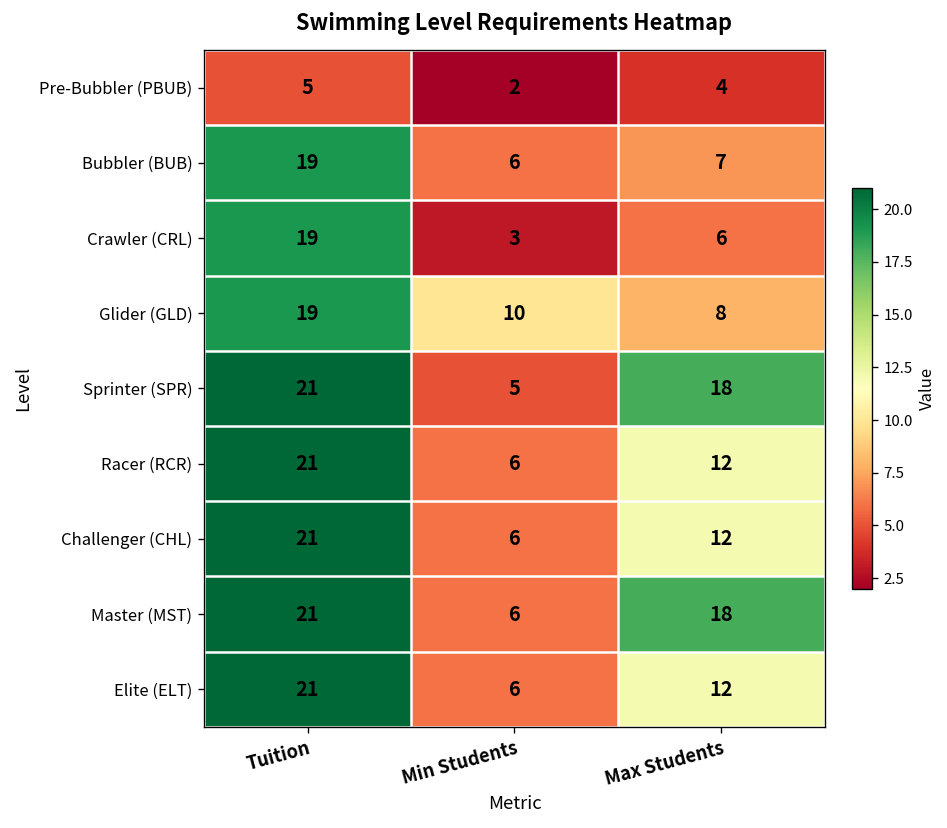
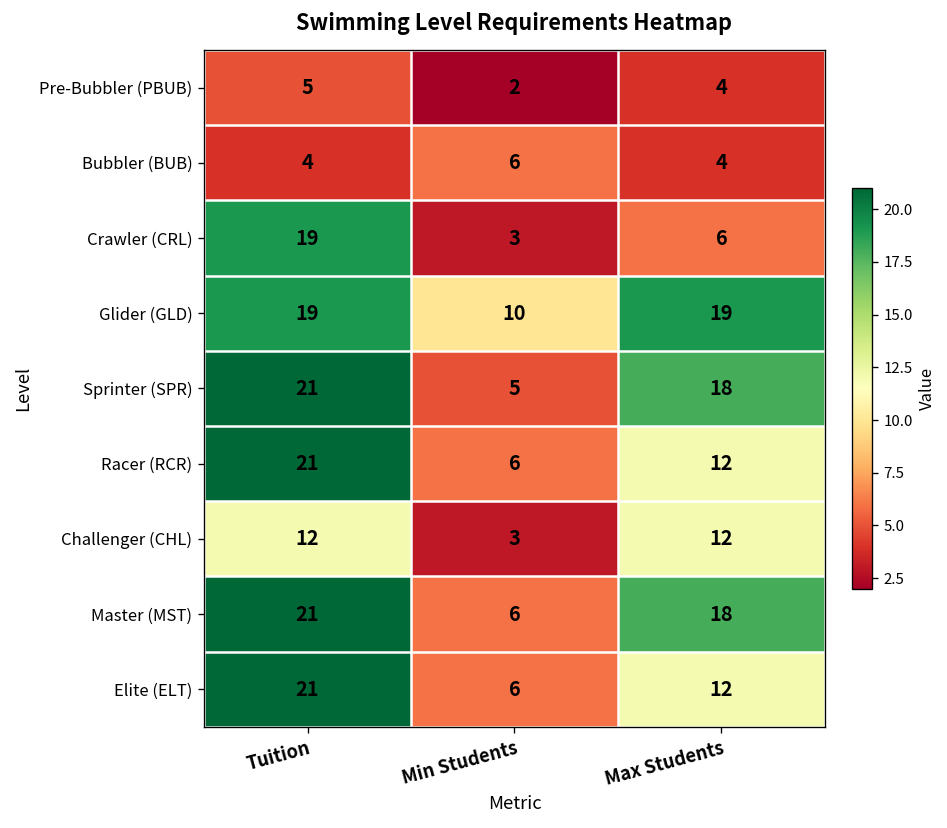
  {
    "Pre-Bubbler (PBUB)": {
      "Tuition": 5,
      "Min Students": 2,
      "Max Students": 4
    },
    "Bubbler (BUB)": {
-     "Tuition": 19,
+     "Tuition": 4,
      "Min Students": 6,
-     "Max Students": 7
+     "Max Students": 4
    },
    "Crawler (CRL)": {
      "Tuition": 19,
      "Min Students": 3,
      "Max Students": 6
    },
    "Glider (GLD)": {
      "Tuition": 19,
      "Min Students": 10,
-     "Max Students": 8
+     "Max Students": 19
    },
    "Sprinter (SPR)": {
      "Tuition": 21,
      "Min Students": 5,
      "Max Students": 18
    },
    "Racer (RCR)": {
      "Tuition": 21,
      "Min Students": 6,
      "Max Students": 12
    },
    "Challenger (CHL)": {
-     "Tuition": 21,
-     "Min Students": 6,
+     "Tuition": 12,
+     "Min Students": 3,
      "Max Students": 12
    },
    "Master (MST)": {
      "Tuition": 21,
      "Min Students": 6,
      "Max Students": 18
    },
    "Elite (ELT)": {
      "Tuition": 21,
      "Min Students": 6,
      "Max Students": 12
    }
  }
